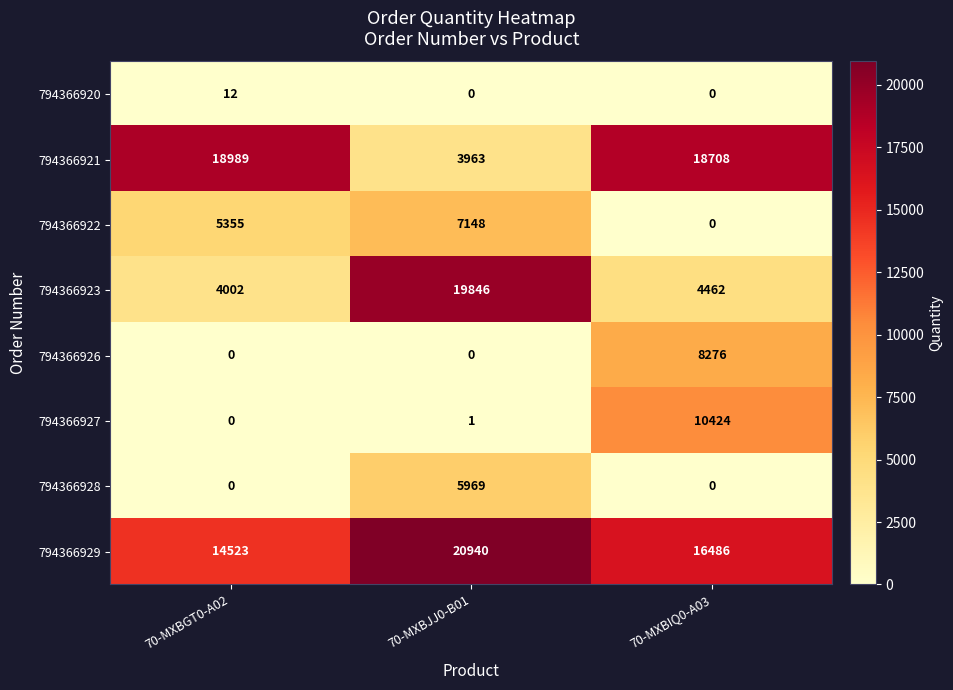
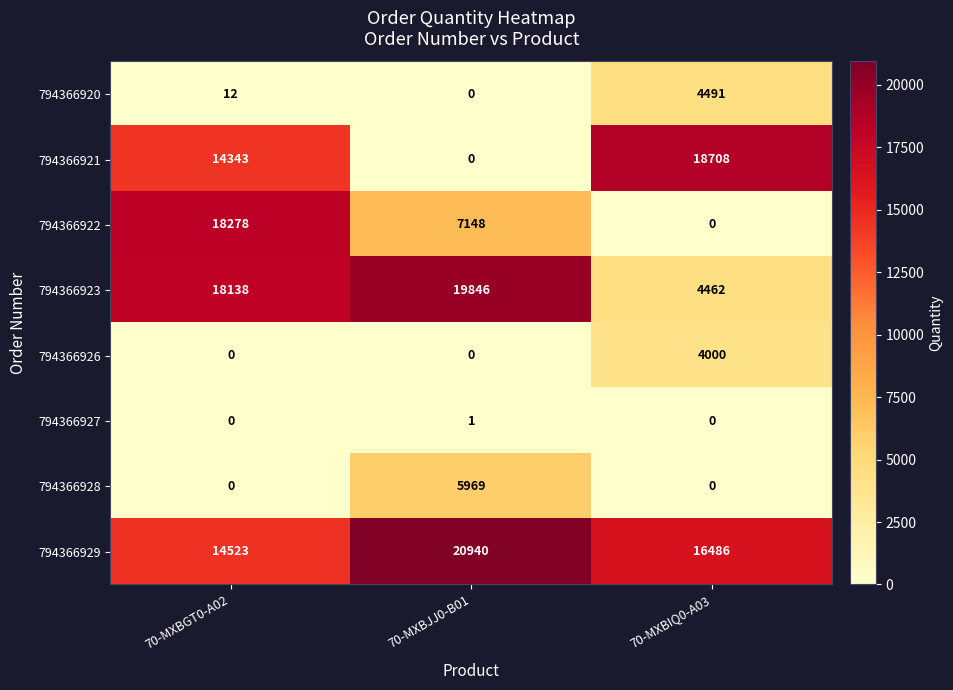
  {
    "794366920": {
      "70-MXBGT0-A02": 12,
      "70-MXBJJ0-B01": 0,
-     "70-MXBIQ0-A03": 0
+     "70-MXBIQ0-A03": 4491
    },
    "794366921": {
-     "70-MXBGT0-A02": 18989,
-     "70-MXBJJ0-B01": 3963,
+     "70-MXBGT0-A02": 14343,
+     "70-MXBJJ0-B01": 0,
      "70-MXBIQ0-A03": 18708
    },
    "794366922": {
-     "70-MXBGT0-A02": 5355,
+     "70-MXBGT0-A02": 18278,
      "70-MXBJJ0-B01": 7148,
      "70-MXBIQ0-A03": 0
    },
    "794366923": {
-     "70-MXBGT0-A02": 4002,
+     "70-MXBGT0-A02": 18138,
      "70-MXBJJ0-B01": 19846,
      "70-MXBIQ0-A03": 4462
    },
    "794366926": {
      "70-MXBGT0-A02": 0,
      "70-MXBJJ0-B01": 0,
-     "70-MXBIQ0-A03": 8276
+     "70-MXBIQ0-A03": 4000
    },
    "794366927": {
      "70-MXBGT0-A02": 0,
      "70-MXBJJ0-B01": 1,
-     "70-MXBIQ0-A03": 10424
+     "70-MXBIQ0-A03": 0
    },
    "794366928": {
      "70-MXBGT0-A02": 0,
      "70-MXBJJ0-B01": 5969,
      "70-MXBIQ0-A03": 0
    },
    "794366929": {
      "70-MXBGT0-A02": 14523,
      "70-MXBJJ0-B01": 20940,
      "70-MXBIQ0-A03": 16486
    }
  }
